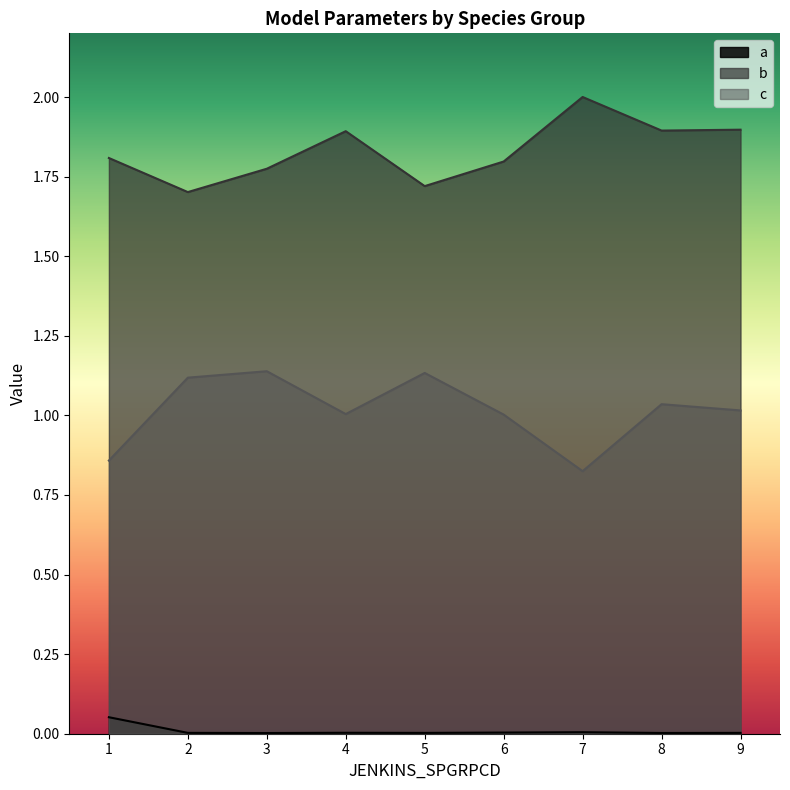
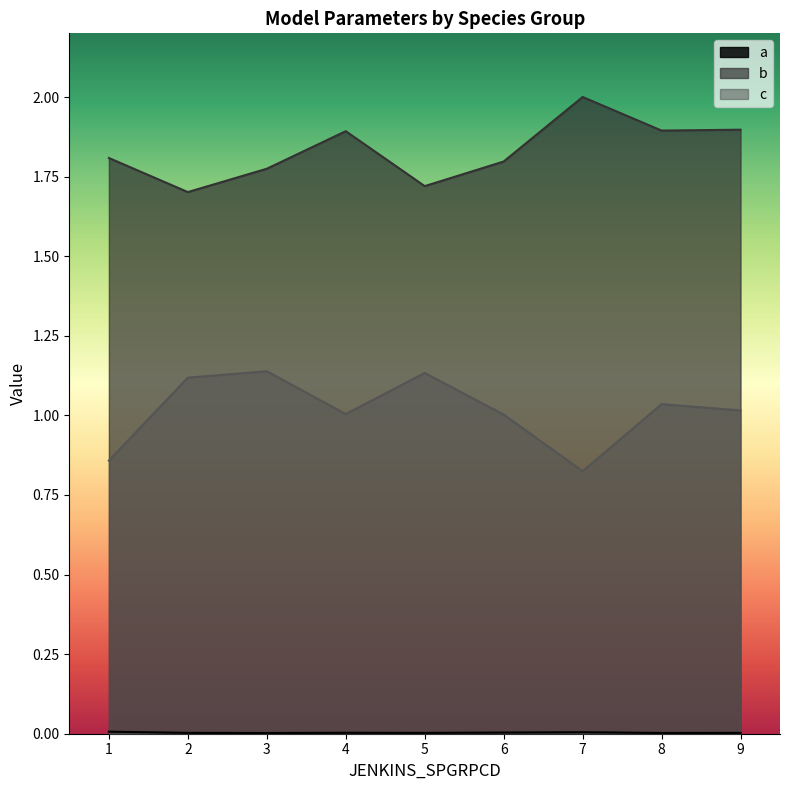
  {
    "a": {
-     "1": 0.05,
+     "1": 0.01,
      "2": 0.00,
      "3": 0.00,
      "4": 0.00,
      "5": 0.00,
      "6": 0.00,
      "7": 0.00,
      "8": 0.00,
      "9": 0.00
    }
  }
